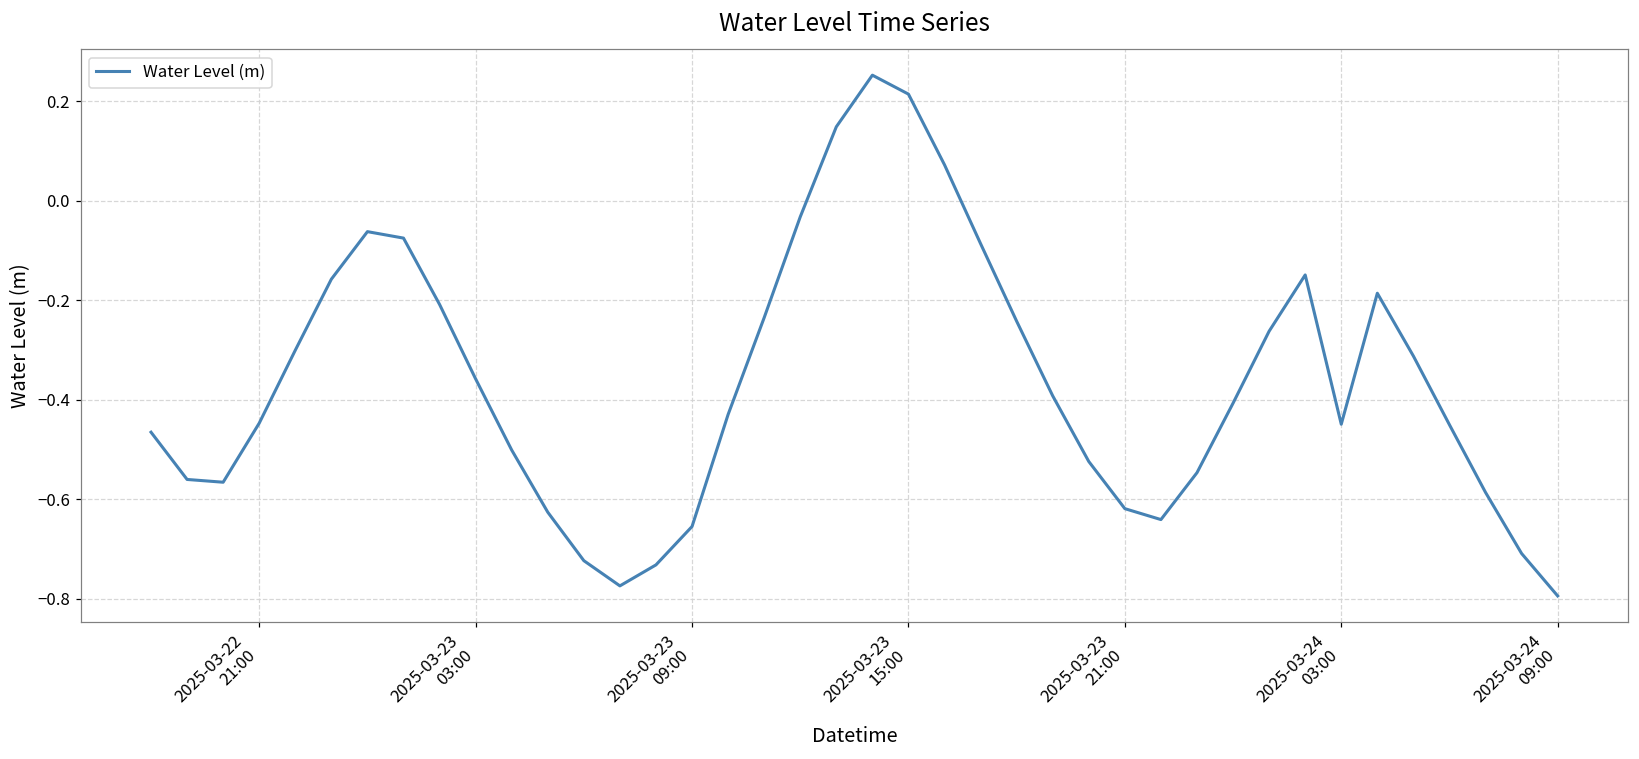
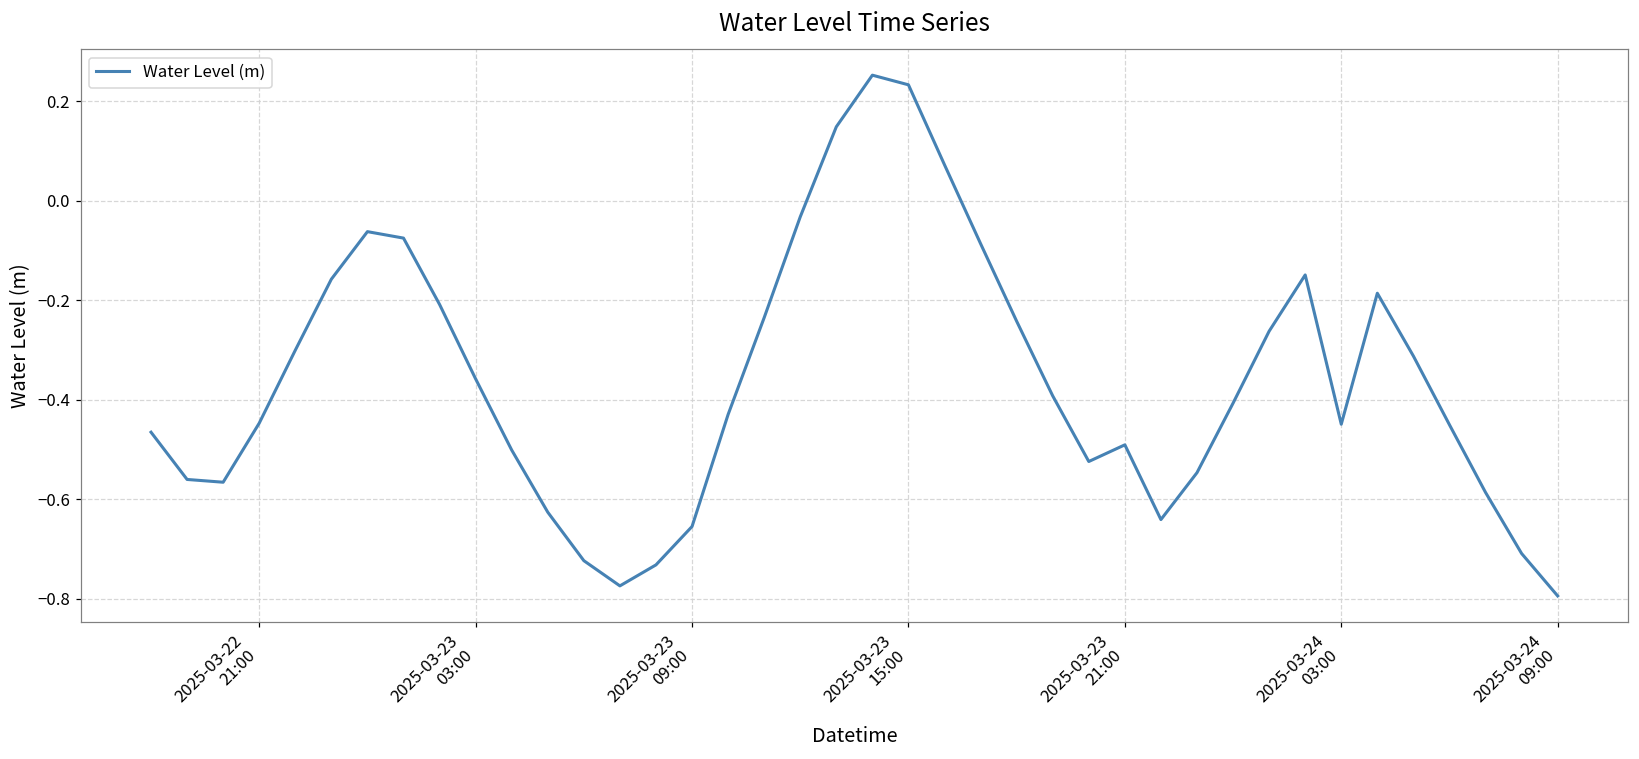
  {
    "2025-03-22 21:00": -0.45,
    "2025-03-23 03:00": -0.36,
    "2025-03-23 09:00": -0.65,
-   "2025-03-23 15:00": 0.21,
-   "2025-03-23 21:00": -0.62,
+   "2025-03-23 15:00": 0.23,
+   "2025-03-23 21:00": -0.49,
    "2025-03-24 03:00": -0.45,
    "2025-03-24 09:00": -0.79
  }
